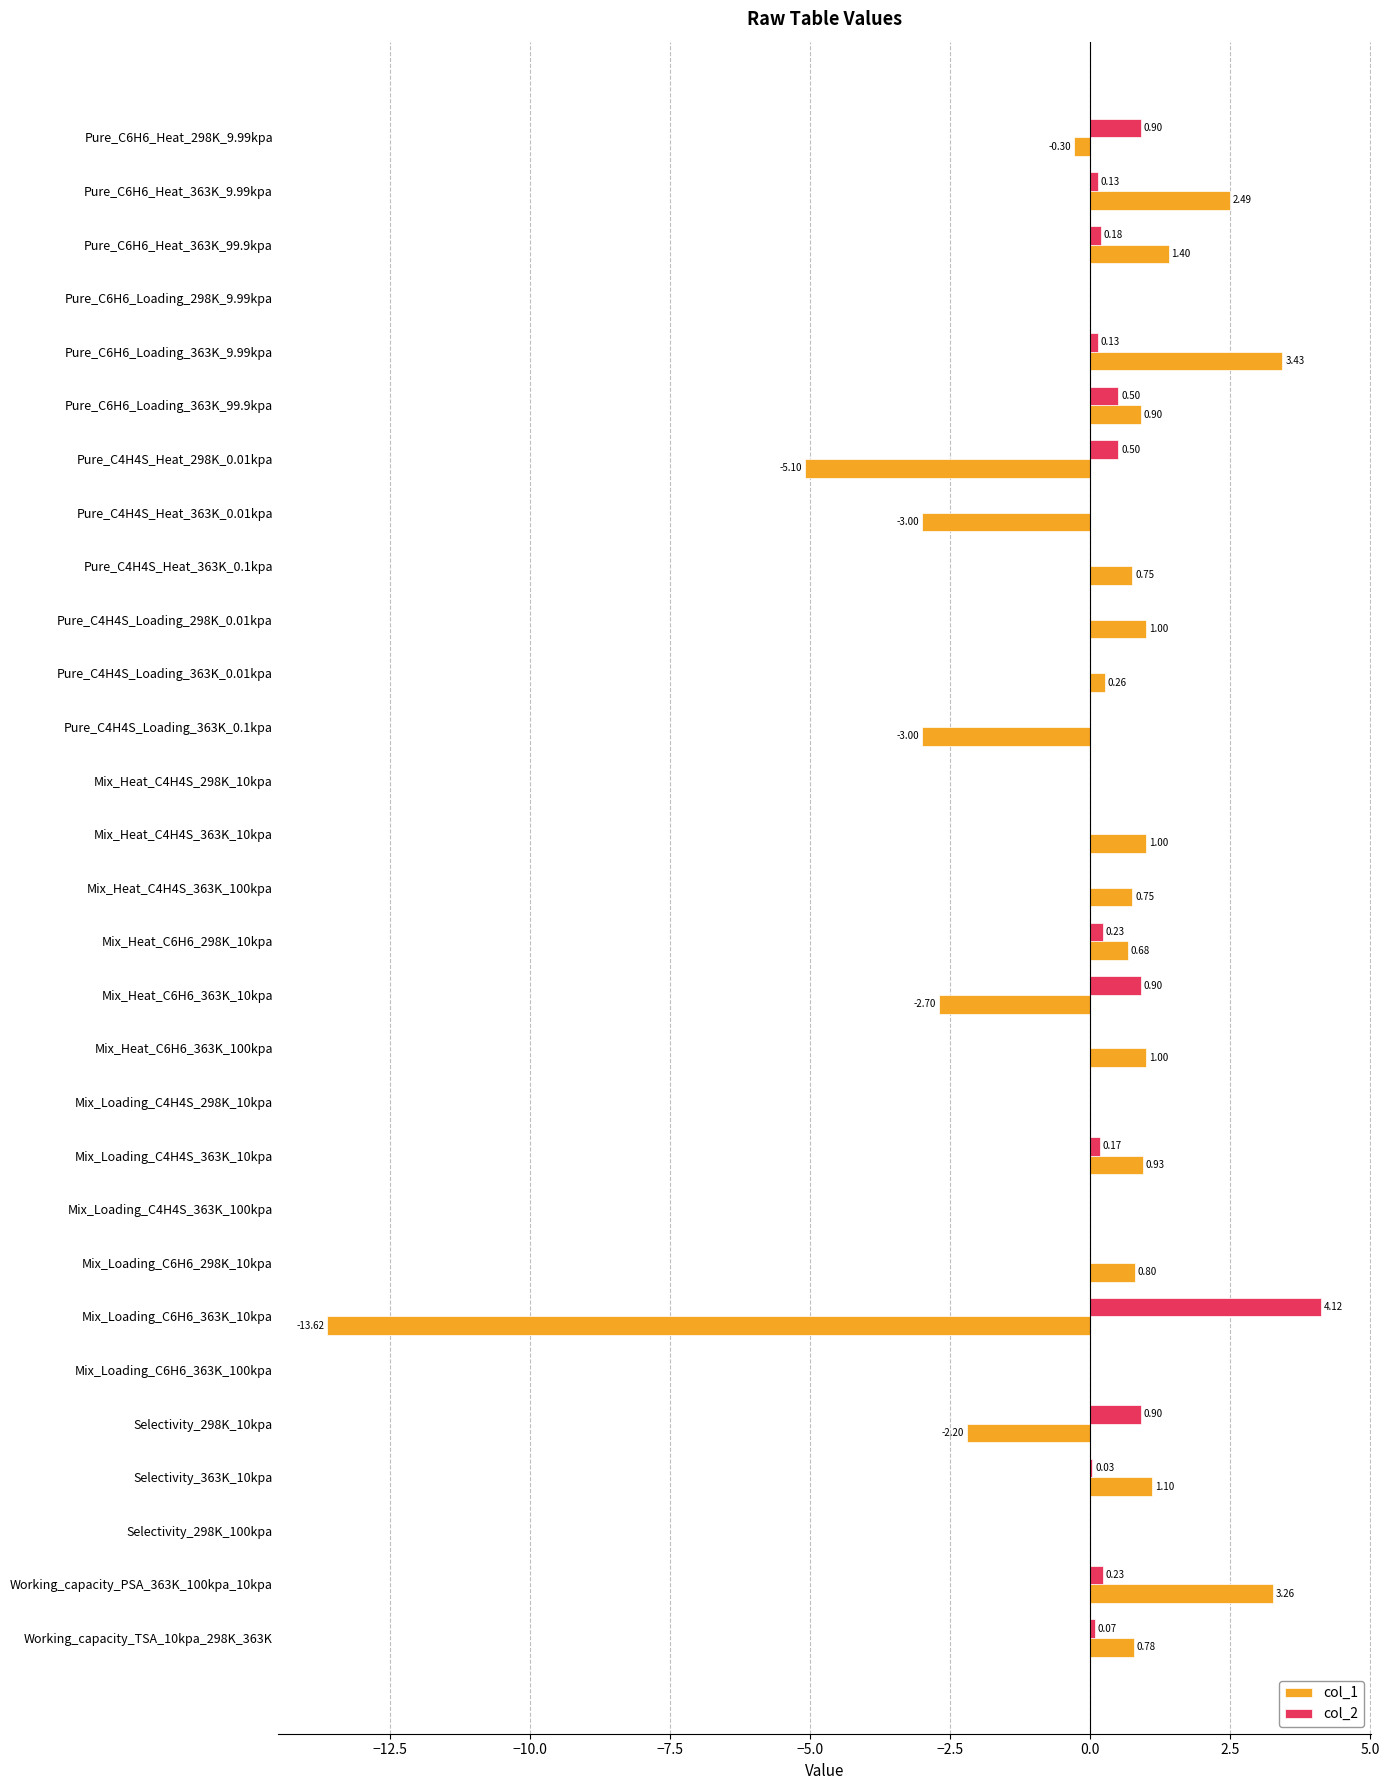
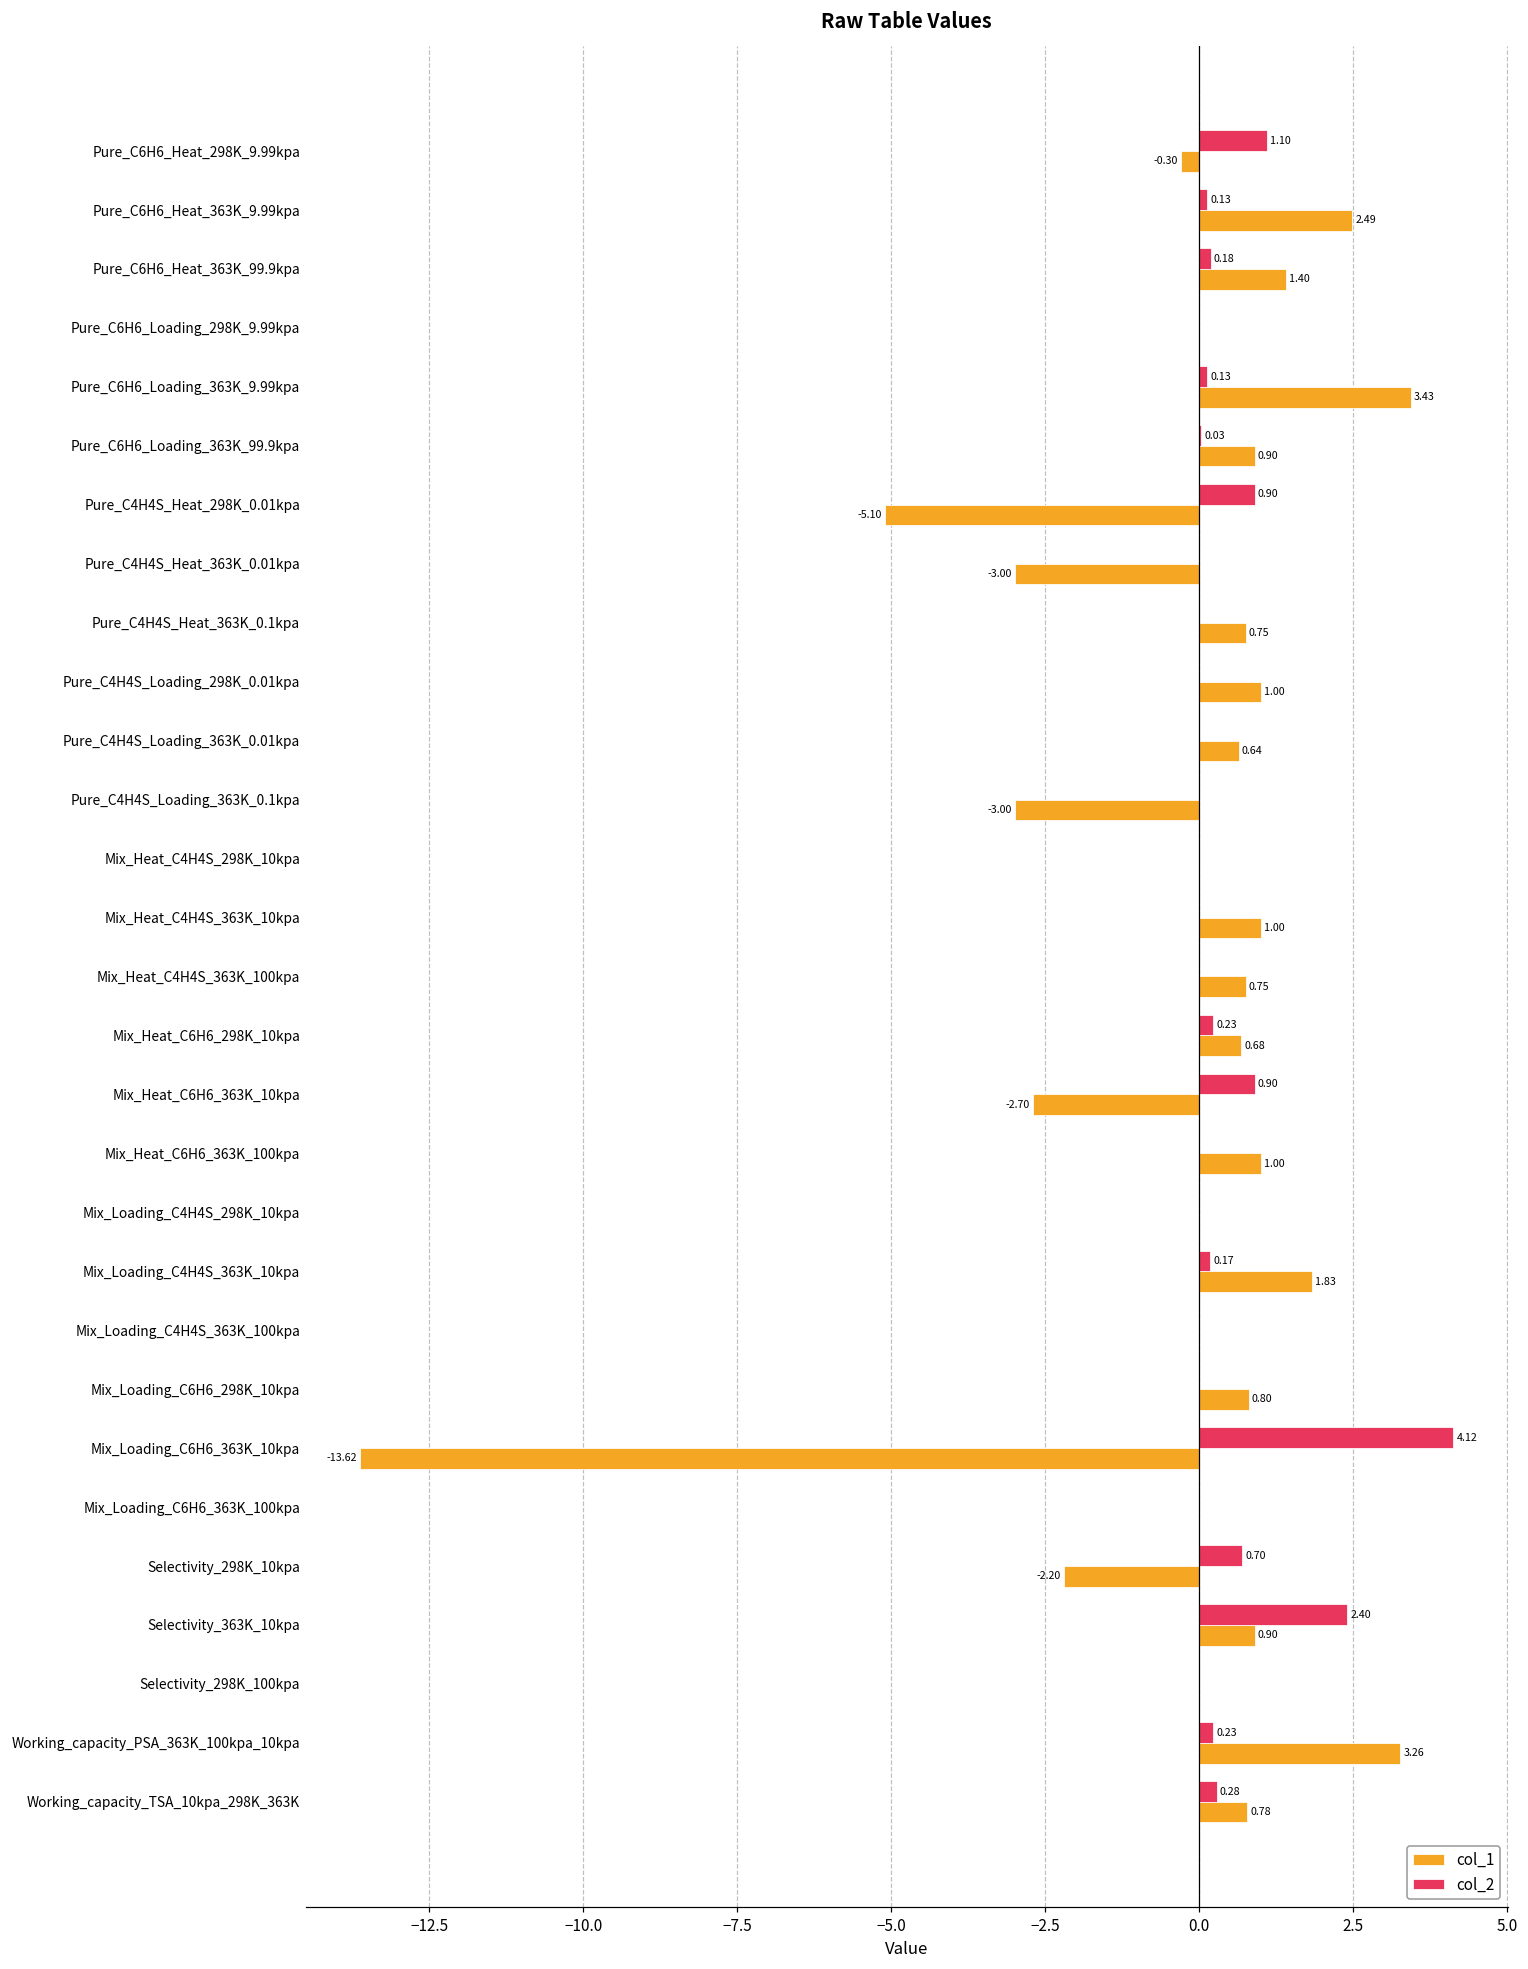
  {
    "col_1": {
      "Pure_C6H6_Heat_298K_9.99kpa": -0.30,
      "Pure_C6H6_Heat_363K_9.99kpa": 2.49,
      "Pure_C6H6_Heat_363K_99.9kpa": 1.40,
      "Pure_C6H6_Loading_363K_9.99kpa": 3.43,
      "Pure_C6H6_Loading_363K_99.9kpa": 0.90,
      "Pure_C4H4S_Heat_298K_0.01kpa": -5.10,
      "Pure_C4H4S_Heat_363K_0.01kpa": -3.00,
      "Pure_C4H4S_Heat_363K_0.1kpa": 0.75,
      "Pure_C4H4S_Loading_298K_0.01kpa": 1.00,
-     "Pure_C4H4S_Loading_363K_0.01kpa": 0.26,
+     "Pure_C4H4S_Loading_363K_0.01kpa": 0.64,
      "Pure_C4H4S_Loading_363K_0.1kpa": -3.00,
      "Mix_Heat_C4H4S_363K_10kpa": 1.00,
      "Mix_Heat_C4H4S_363K_100kpa": 0.75,
      "Mix_Heat_C6H6_298K_10kpa": 0.68,
      "Mix_Heat_C6H6_363K_10kpa": -2.70,
      "Mix_Heat_C6H6_363K_100kpa": 1.00,
-     "Mix_Loading_C4H4S_363K_10kpa": 0.93,
+     "Mix_Loading_C4H4S_363K_10kpa": 1.83,
      "Mix_Loading_C6H6_298K_10kpa": 0.80,
      "Mix_Loading_C6H6_363K_10kpa": -13.62,
      "Selectivity_298K_10kpa": -2.20,
-     "Selectivity_363K_10kpa": 1.10,
+     "Selectivity_363K_10kpa": 0.90,
      "Working_capacity_PSA_363K_100kpa_10kpa": 3.26,
      "Working_capacity_TSA_10kpa_298K_363K": 0.78
    },
    "col_2": {
-     "Pure_C6H6_Heat_298K_9.99kpa": 0.90,
+     "Pure_C6H6_Heat_298K_9.99kpa": 1.10,
      "Pure_C6H6_Heat_363K_9.99kpa": 0.13,
      "Pure_C6H6_Heat_363K_99.9kpa": 0.18,
      "Pure_C6H6_Loading_363K_9.99kpa": 0.13,
-     "Pure_C6H6_Loading_363K_99.9kpa": 0.50,
-     "Pure_C4H4S_Heat_298K_0.01kpa": 0.50,
+     "Pure_C6H6_Loading_363K_99.9kpa": 0.03,
+     "Pure_C4H4S_Heat_298K_0.01kpa": 0.90,
      "Mix_Heat_C6H6_298K_10kpa": 0.23,
      "Mix_Heat_C6H6_363K_10kpa": 0.90,
      "Mix_Loading_C4H4S_363K_10kpa": 0.17,
      "Mix_Loading_C6H6_363K_10kpa": 4.12,
-     "Selectivity_298K_10kpa": 0.90,
-     "Selectivity_363K_10kpa": 0.03,
+     "Selectivity_298K_10kpa": 0.70,
+     "Selectivity_363K_10kpa": 2.40,
      "Working_capacity_PSA_363K_100kpa_10kpa": 0.23,
-     "Working_capacity_TSA_10kpa_298K_363K": 0.07
+     "Working_capacity_TSA_10kpa_298K_363K": 0.28
    }
  }
